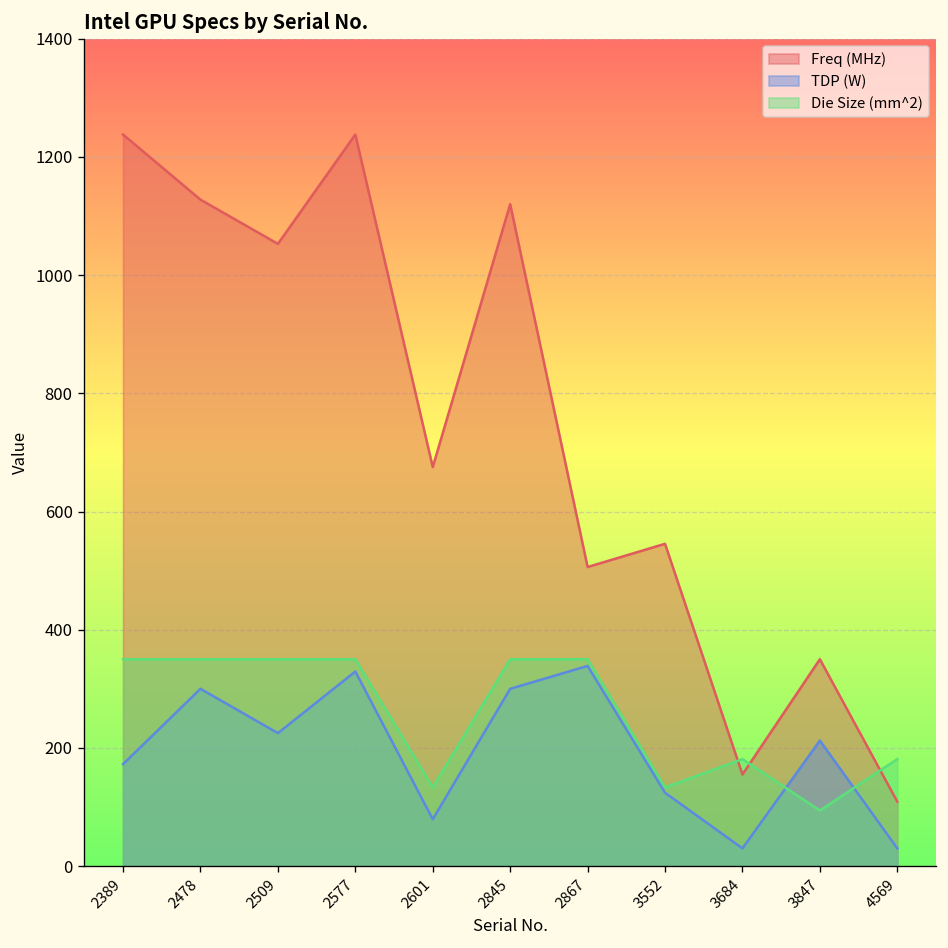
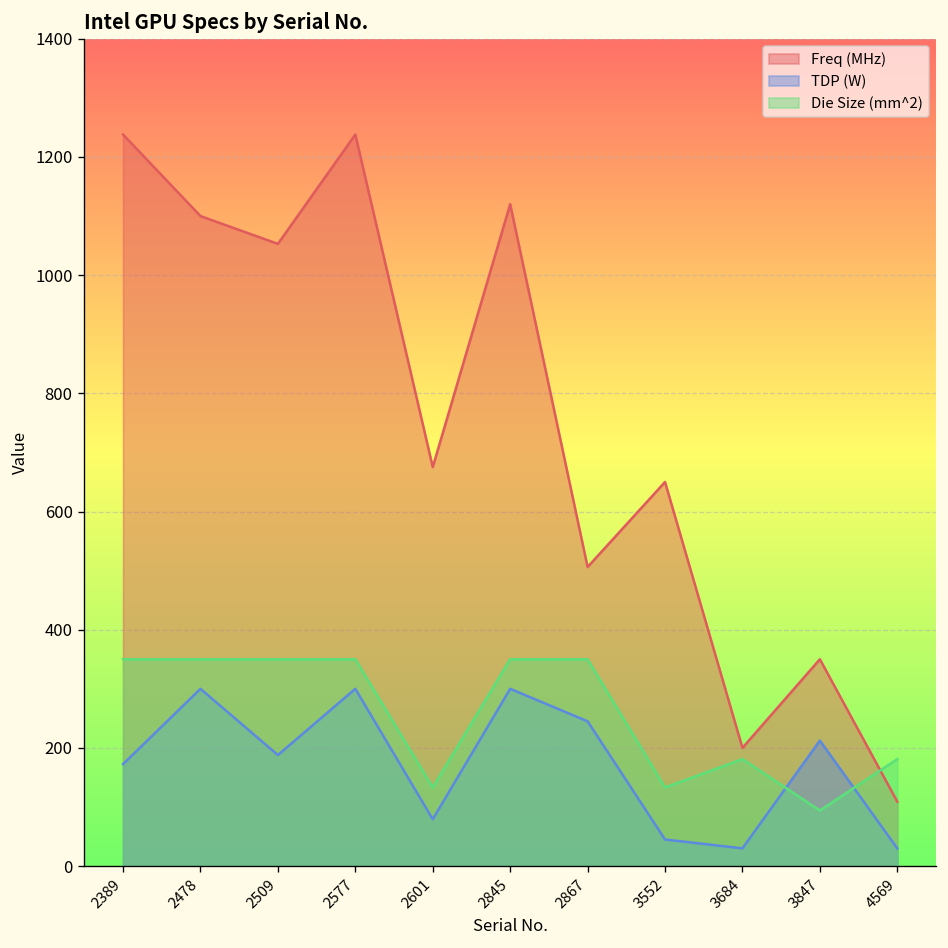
  {
    "Freq (MHz)": {
      "2389": 1240,
-     "2478": 1130,
+     "2478": 1100,
      "2509": 1050,
      "2577": 1240,
      "2601": 680,
      "2845": 1120,
      "2867": 510,
-     "3552": 550,
-     "3684": 160,
+     "3552": 650,
+     "3684": 200,
      "3847": 350,
      "4569": 110
    },
    "TDP (W)": {
      "2389": 170,
      "2478": 300,
-     "2509": 230,
-     "2577": 330,
+     "2509": 190,
+     "2577": 300,
      "2601": 80,
      "2845": 300,
-     "2867": 340,
-     "3552": 120,
+     "2867": 250,
+     "3552": 50,
      "3684": 30,
      "3847": 210,
      "4569": 30
    },
    "Die Size (mm^2)": {
      "2389": 350,
      "2478": 350,
      "2509": 350,
      "2577": 350,
      "2601": 130,
      "2845": 350,
      "2867": 350,
      "3552": 130,
      "3684": 180,
      "3847": 90,
      "4569": 180
    }
  }
